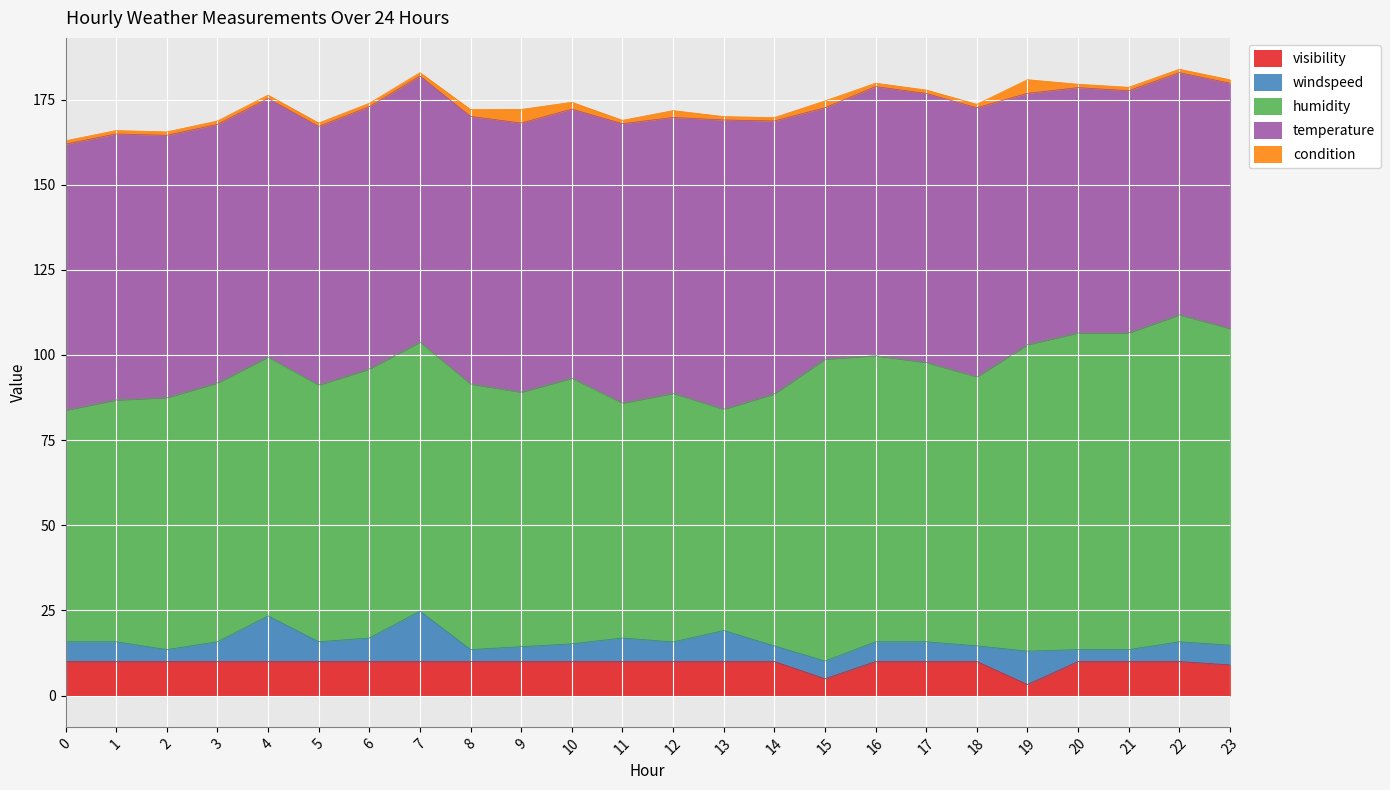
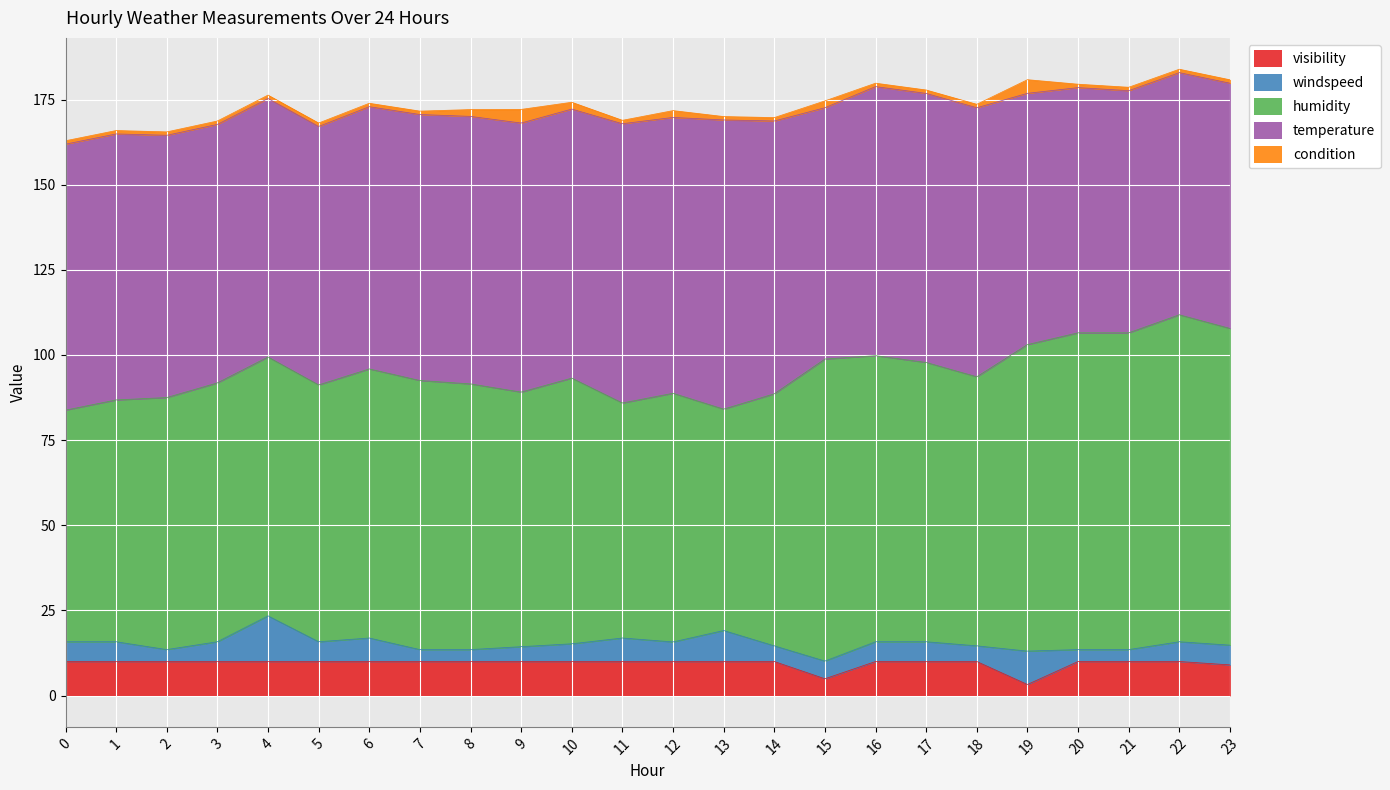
  {
    "visibility": {
      "0": 10,
      "1": 10,
      "2": 10,
      "3": 10,
      "4": 10,
      "5": 10,
      "6": 10,
      "7": 10,
      "8": 10,
      "9": 10,
      "10": 10,
      "11": 10,
      "12": 10,
      "13": 10,
      "14": 10,
      "15": 5,
      "16": 10,
      "17": 10,
      "18": 10,
      "19": 3,
      "20": 10,
      "21": 10,
      "22": 10,
      "23": 9
    },
    "windspeed": {
      "0": 6,
      "1": 6,
      "2": 4,
      "3": 6,
      "4": 13,
      "5": 6,
      "6": 7,
-     "7": 15,
+     "7": 4,
      "8": 4,
      "9": 4,
      "10": 5,
      "11": 7,
      "12": 6,
      "13": 9,
      "14": 5,
      "15": 5,
      "16": 6,
      "17": 6,
      "18": 5,
      "19": 10,
      "20": 4,
      "21": 4,
      "22": 6,
      "23": 6
    },
    "humidity": {
      "0": 68,
      "1": 71,
      "2": 74,
      "3": 76,
      "4": 76,
      "5": 75,
      "6": 79,
      "7": 79,
      "8": 78,
      "9": 75,
      "10": 78,
      "11": 69,
      "12": 73,
      "13": 65,
      "14": 74,
      "15": 89,
      "16": 84,
      "17": 82,
      "18": 79,
      "19": 90,
      "20": 93,
      "21": 93,
      "22": 96,
      "23": 93
    },
    "temperature": {
      "0": 78,
      "1": 78,
      "2": 77,
      "3": 76,
      "4": 76,
      "5": 76,
      "6": 77,
      "7": 78,
      "8": 79,
      "9": 79,
      "10": 79,
      "11": 82,
      "12": 81,
      "13": 85,
      "14": 80,
      "15": 74,
      "16": 79,
      "17": 79,
      "18": 79,
      "19": 74,
      "20": 72,
      "21": 71,
      "22": 71,
      "23": 72
    },
    "condition": {
      "0": 1,
      "1": 1,
      "2": 1,
      "3": 1,
      "4": 1,
      "5": 1,
      "6": 1,
      "7": 1,
      "8": 2,
      "9": 4,
      "10": 2,
      "11": 1,
      "12": 2,
      "13": 1,
      "14": 1,
      "15": 2,
      "16": 1,
      "17": 1,
      "18": 1,
      "19": 4,
      "20": 1,
      "21": 1,
      "22": 1,
      "23": 1
    }
  }
